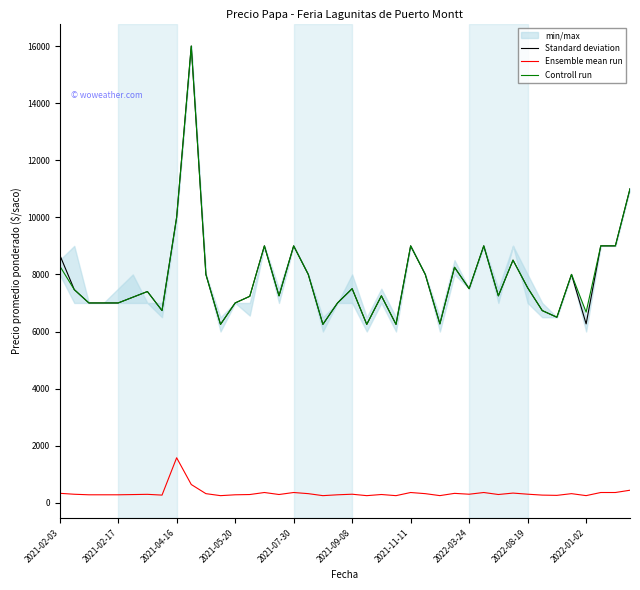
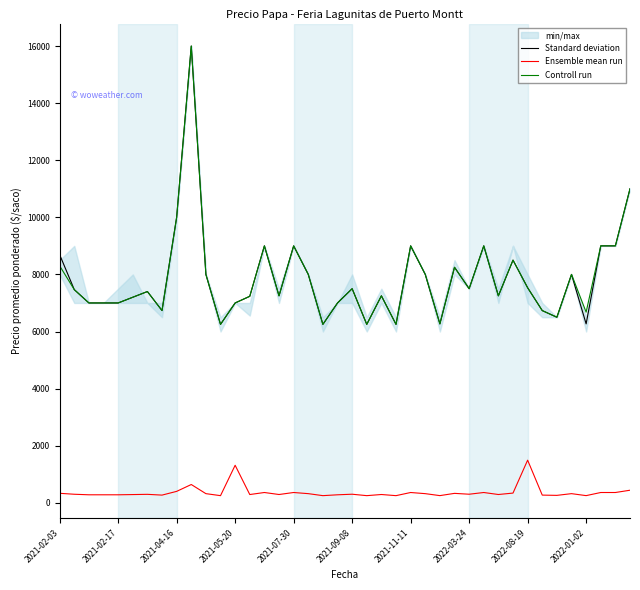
  {
    "Standard deviation": {
      "2021-02-03": 8700,
      "2022-01-02": 6300
    },
    "Ensemble mean run": {
      "2021-02-03": 300,
      "2021-02-17": 300,
-     "2021-04-16": 1600,
-     "2021-05-20": 300,
+     "2021-04-16": 400,
+     "2021-05-20": 1300,
      "2021-07-30": 400,
      "2021-09-08": 300,
      "2021-11-11": 400,
      "2022-03-24": 300,
-     "2022-08-19": 300,
+     "2022-08-19": 1500,
      "2022-01-02": 300
    },
    "Controll run": {
      "2021-02-03": 8300,
      "2022-01-02": 6700
    }
  }
